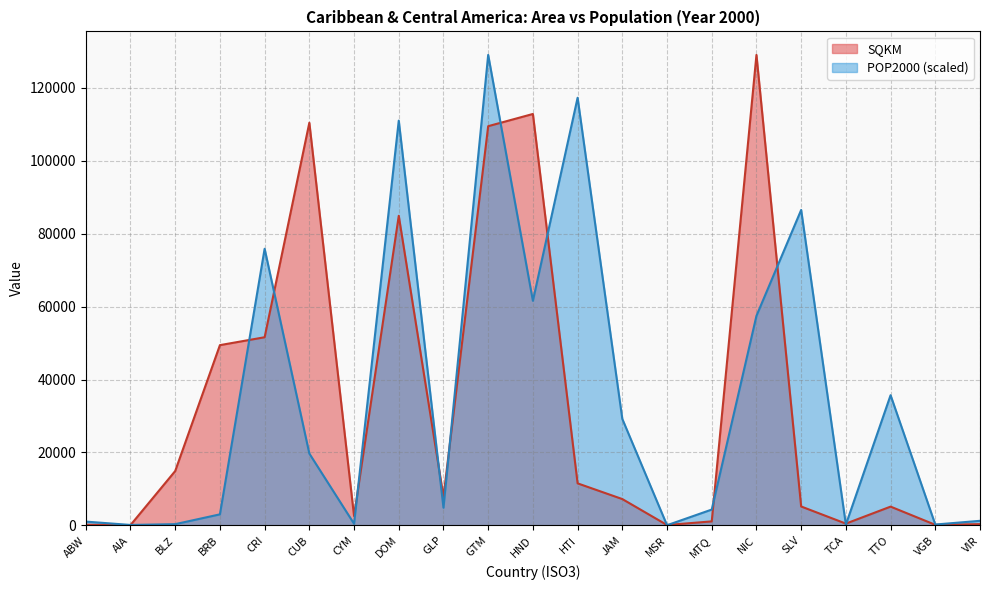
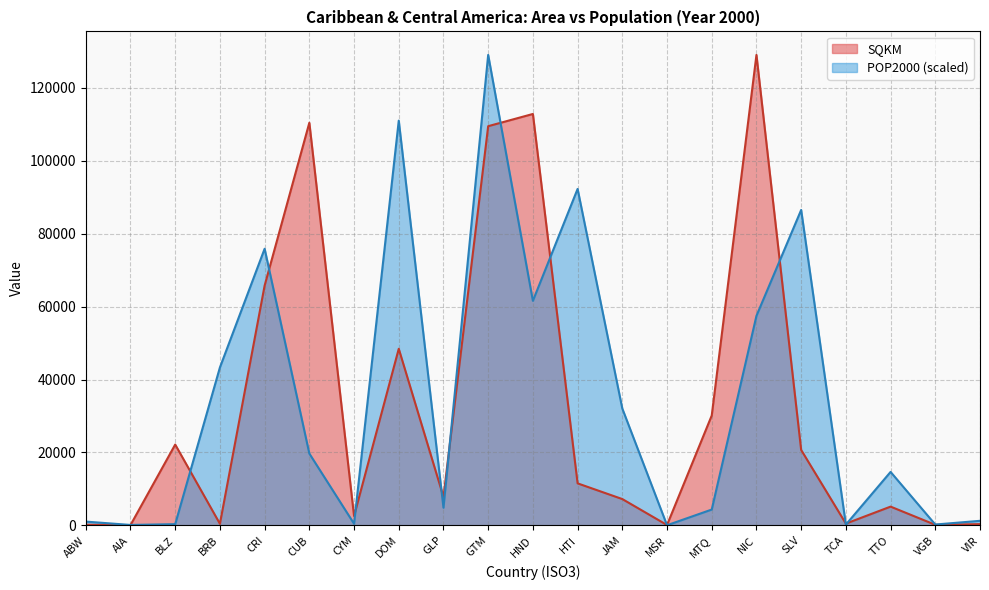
  {
    "SQKM": {
      "ABW": 0,
-     "BLZ": 15000,
-     "BRB": 49000,
-     "CRI": 52000,
+     "BLZ": 22000,
+     "BRB": 0,
+     "CRI": 66000,
      "CUB": 110000,
      "CYM": 3000,
-     "DOM": 85000,
+     "DOM": 48000,
      "GLP": 8000,
      "GTM": 110000,
      "HND": 113000,
      "HTI": 12000,
      "JAM": 7000,
-     "MTQ": 1000,
+     "MTQ": 30000,
      "NIC": 129000,
-     "SLV": 5000,
+     "SLV": 21000,
      "TTO": 5000,
      "VIR": 0
    },
    "POP2000 (scaled)": {
      "ABW": 1000,
      "BLZ": 0,
-     "BRB": 3000,
+     "BRB": 43000,
      "CRI": 76000,
      "CUB": 20000,
      "CYM": 0,
      "DOM": 111000,
      "GLP": 5000,
      "GTM": 129000,
      "HND": 62000,
-     "HTI": 117000,
-     "JAM": 29000,
+     "HTI": 92000,
+     "JAM": 32000,
      "MTQ": 4000,
      "NIC": 57000,
      "SLV": 87000,
-     "TTO": 36000,
+     "TTO": 15000,
      "VIR": 1000
    }
  }
